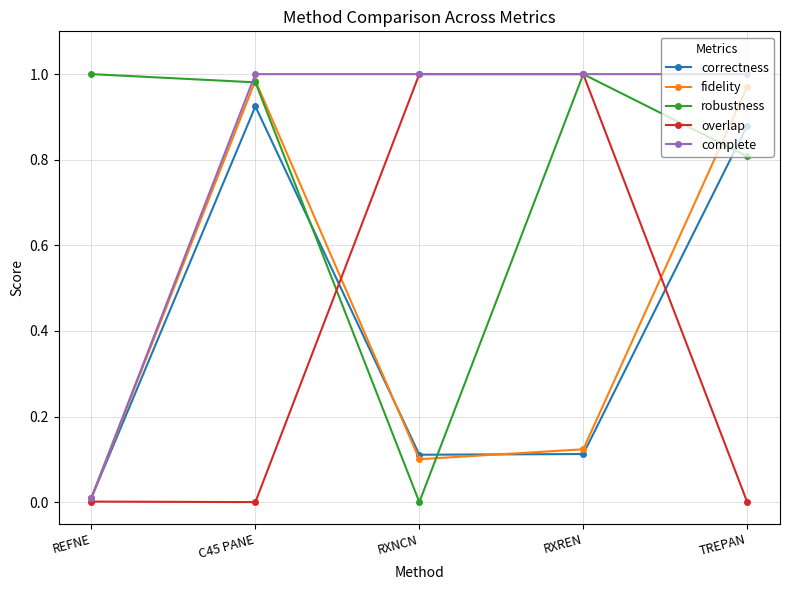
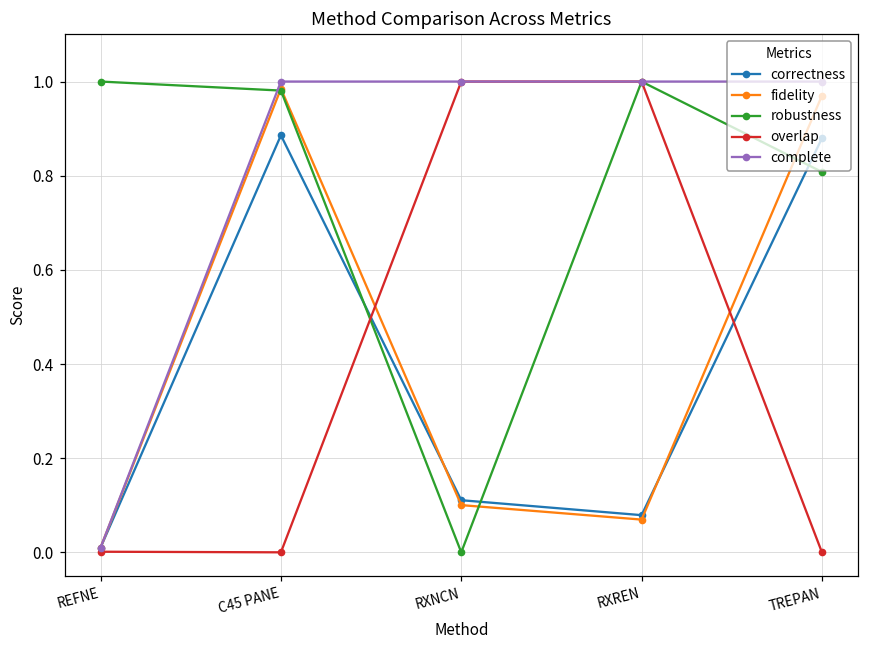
  {
    "correctness": {
-     "C45 PANE": 0.92,
+     "C45 PANE": 0.89,
      "RXNCN": 0.11,
-     "RXREN": 0.11
+     "RXREN": 0.08
    },
    "fidelity": {
      "RXNCN": 0.10,
-     "RXREN": 0.12
+     "RXREN": 0.07
    },
    "robustness": {
      "REFNE": 1.00,
      "RXNCN": 0.00
    },
    "overlap": {
      "REFNE": 0.00,
      "C45 PANE": 0.00,
      "TREPAN": 0.00
    },
    "complete": {
      "C45 PANE": 1.00
    }
  }
